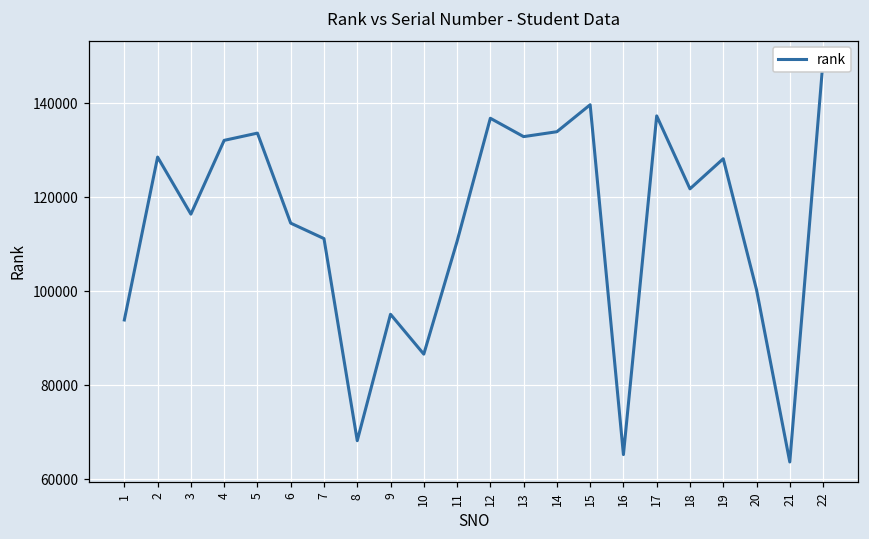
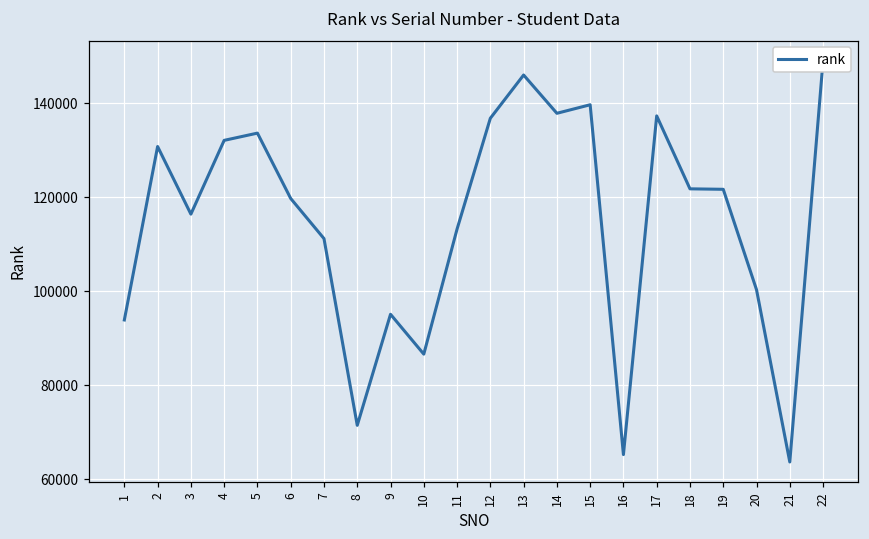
  {
    "1": 94000,
-   "2": 129000,
+   "2": 131000,
    "3": 116000,
    "4": 132000,
    "5": 134000,
-   "6": 115000,
+   "6": 120000,
    "7": 111000,
-   "8": 68000,
+   "8": 72000,
    "9": 95000,
    "10": 87000,
-   "11": 111000,
+   "11": 113000,
    "12": 137000,
-   "13": 133000,
-   "14": 134000,
+   "13": 146000,
+   "14": 138000,
    "15": 140000,
    "16": 65000,
    "17": 137000,
    "18": 122000,
-   "19": 128000,
+   "19": 122000,
    "20": 100000,
    "21": 64000
  }
